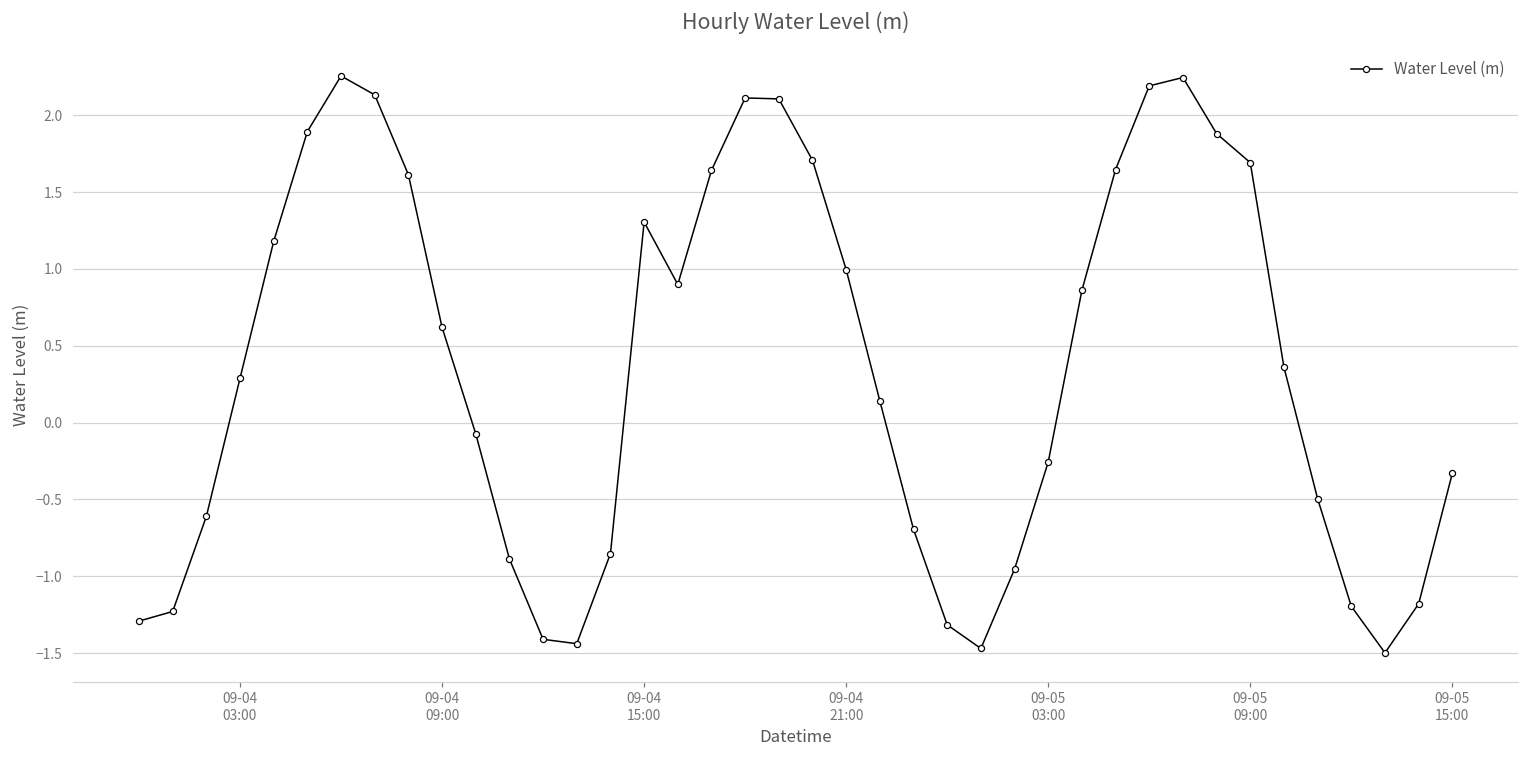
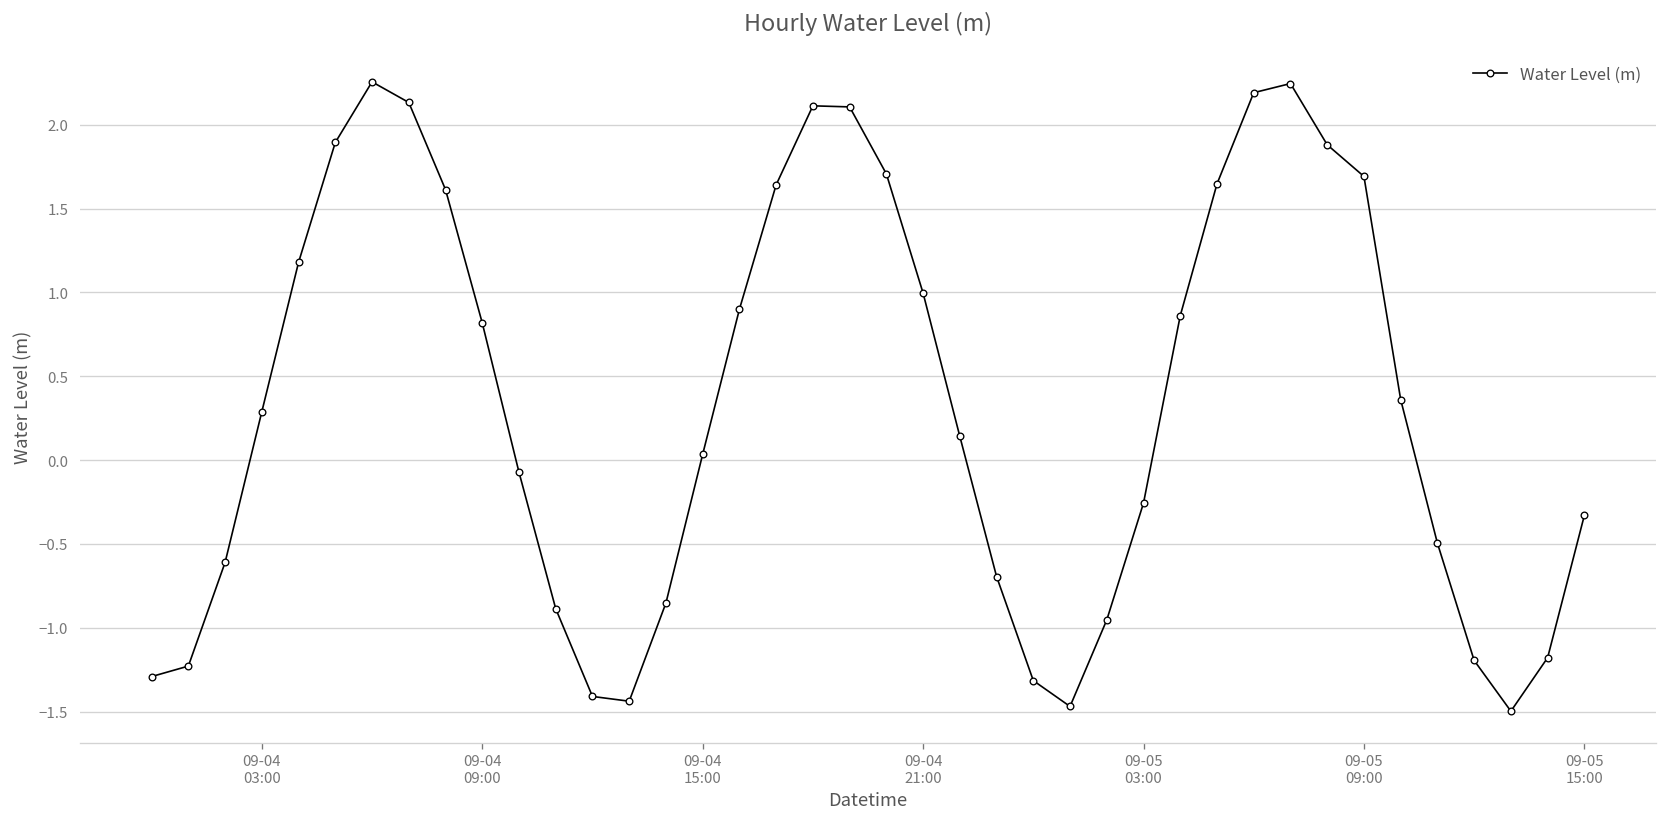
  {
    "09-04 03:00": 0.29,
-   "09-04 09:00": 0.62,
-   "09-04 15:00": 1.31,
+   "09-04 09:00": 0.82,
+   "09-04 15:00": 0.03,
    "09-04 21:00": 1.00,
    "09-05 03:00": -0.26,
    "09-05 09:00": 1.69,
    "09-05 15:00": -0.33
  }
